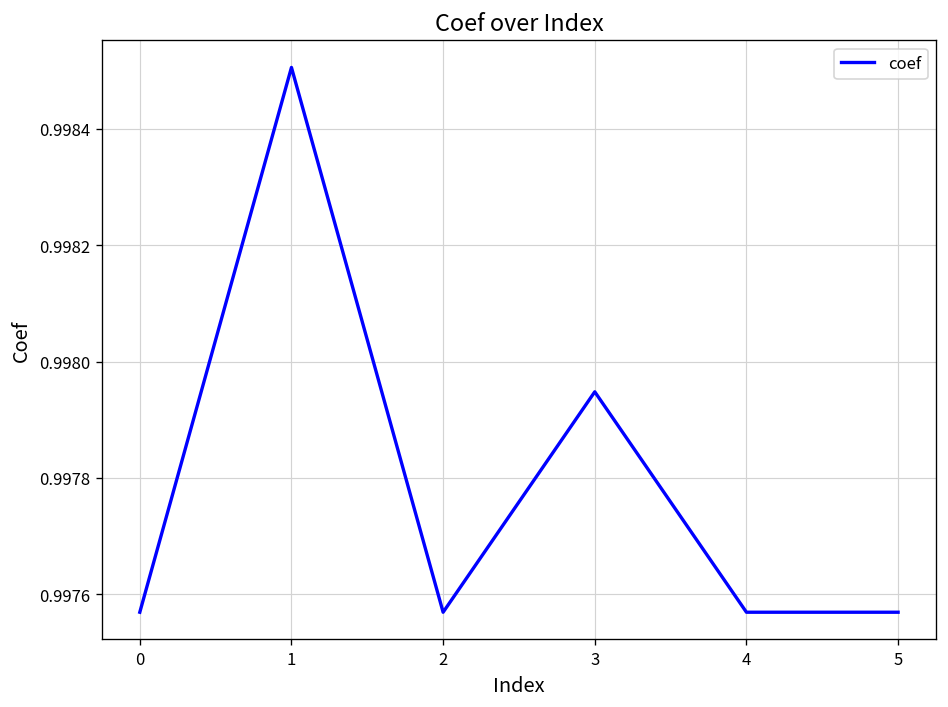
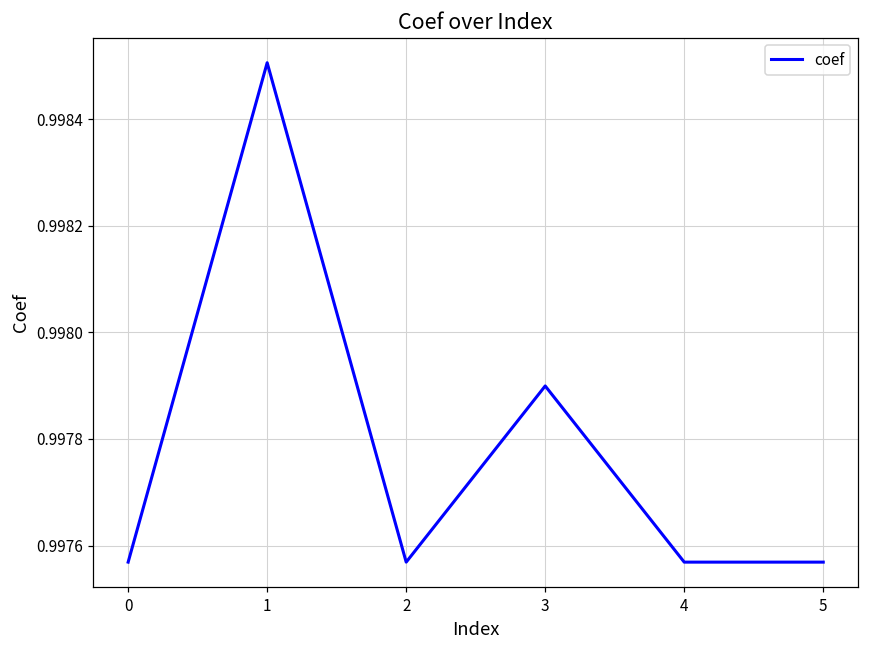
  {
    "0": 0.99757,
    "1": 0.99851,
    "2": 0.99757,
-   "3": 0.99795,
+   "3": 0.99790,
    "4": 0.99757,
    "5": 0.99757
  }
